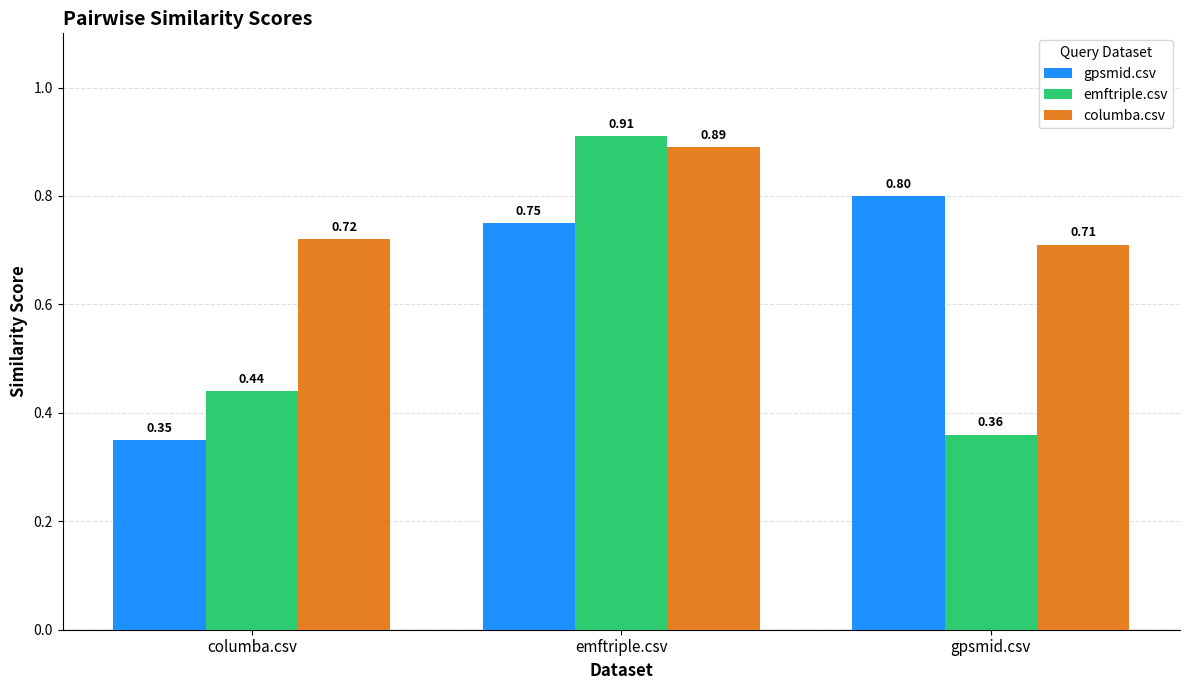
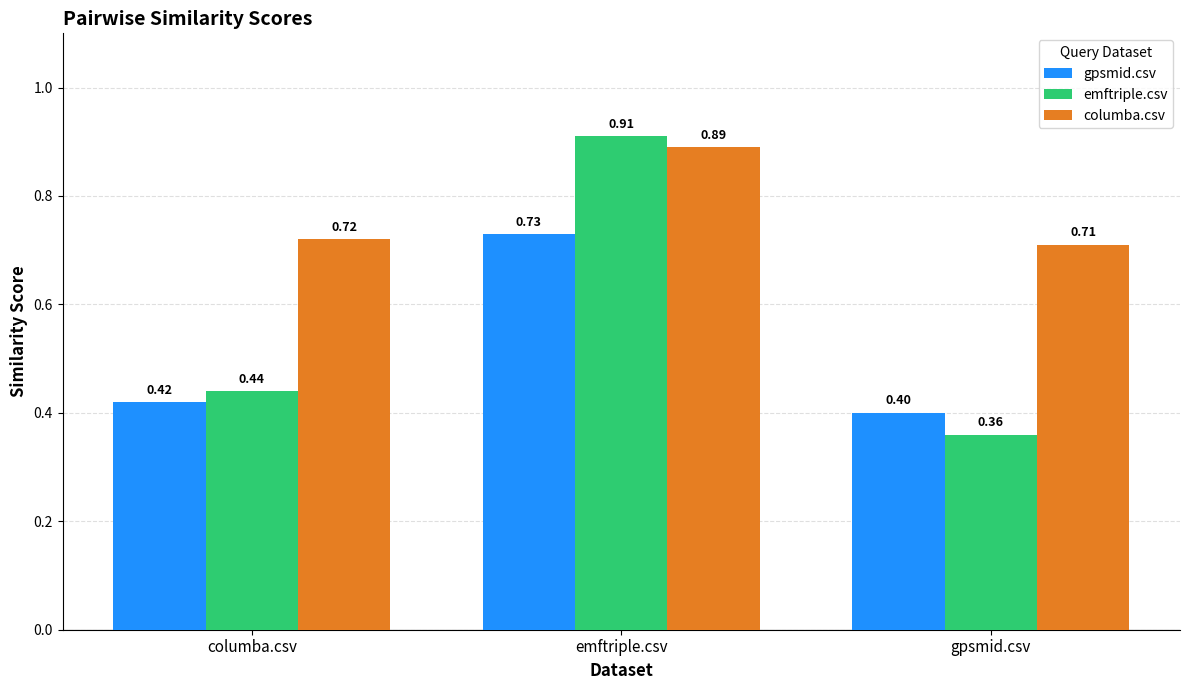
  {
    "gpsmid.csv": {
-     "columba.csv": 0.35,
-     "emftriple.csv": 0.75,
-     "gpsmid.csv": 0.80
+     "columba.csv": 0.42,
+     "emftriple.csv": 0.73,
+     "gpsmid.csv": 0.40
    },
    "emftriple.csv": {
      "columba.csv": 0.44,
      "emftriple.csv": 0.91,
      "gpsmid.csv": 0.36
    },
    "columba.csv": {
      "columba.csv": 0.72,
      "emftriple.csv": 0.89,
      "gpsmid.csv": 0.71
    }
  }
